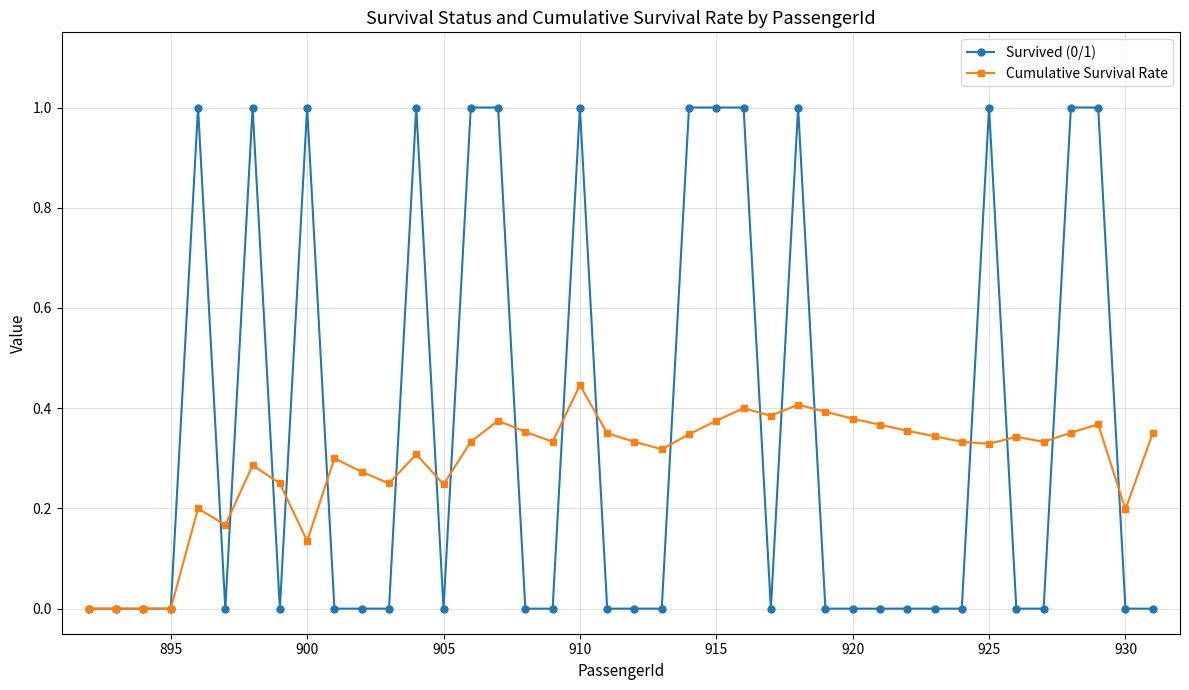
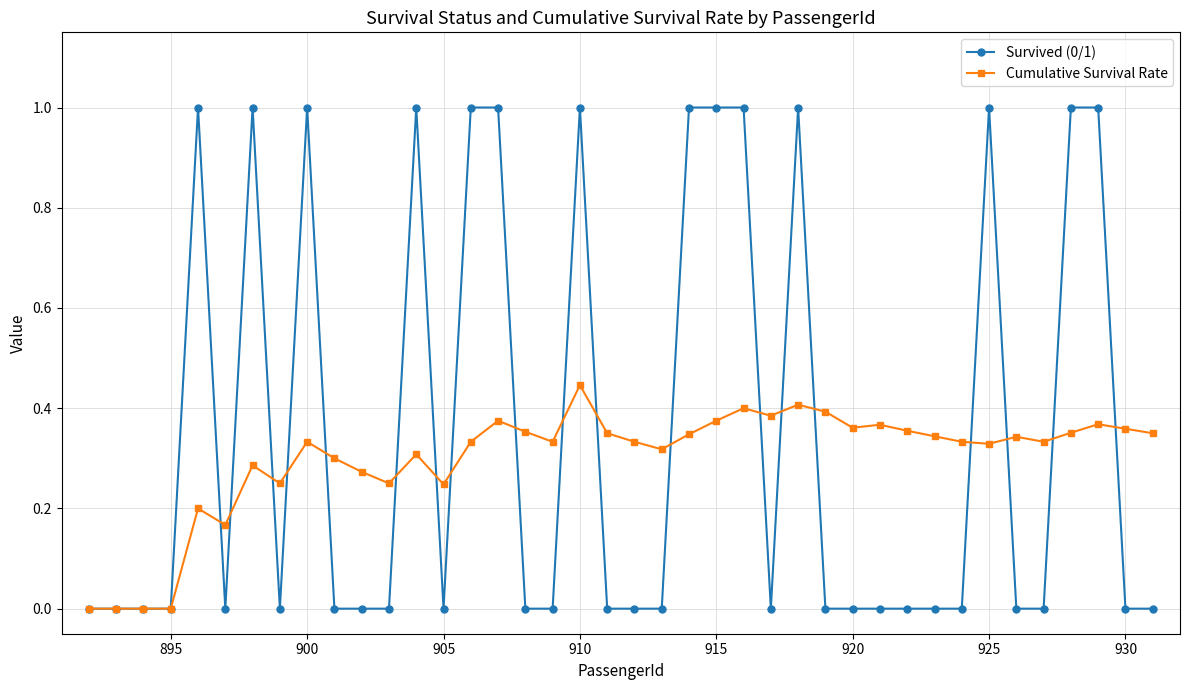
  {
    "Survived (0/1)": {
      "900": 1.00,
      "905": 0.00,
      "910": 1.00,
      "915": 1.00,
      "920": 0.00,
      "925": 1.00,
      "930": 0.00
    },
    "Cumulative Survival Rate": {
-     "900": 0.14,
+     "900": 0.33,
      "905": 0.25,
      "910": 0.45,
      "915": 0.38,
-     "920": 0.38,
+     "920": 0.36,
      "925": 0.33,
-     "930": 0.20
+     "930": 0.36
    }
  }
